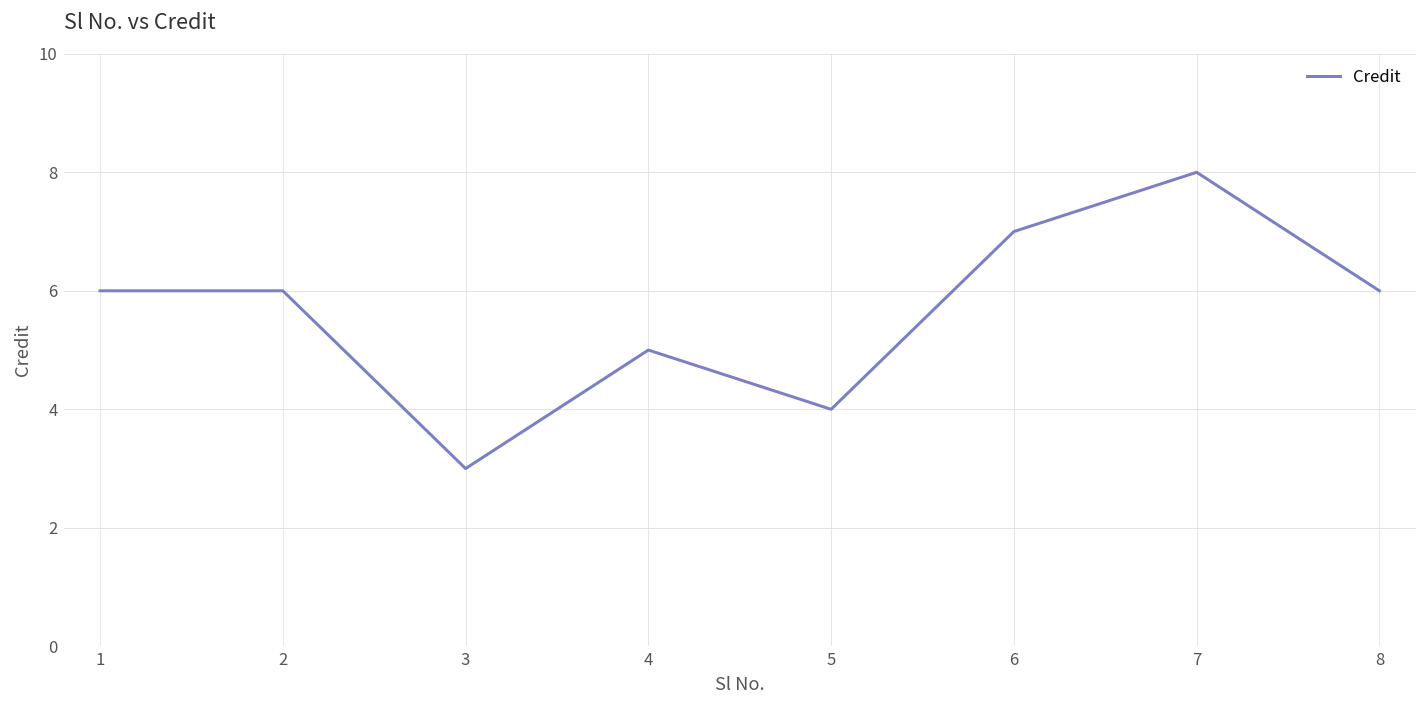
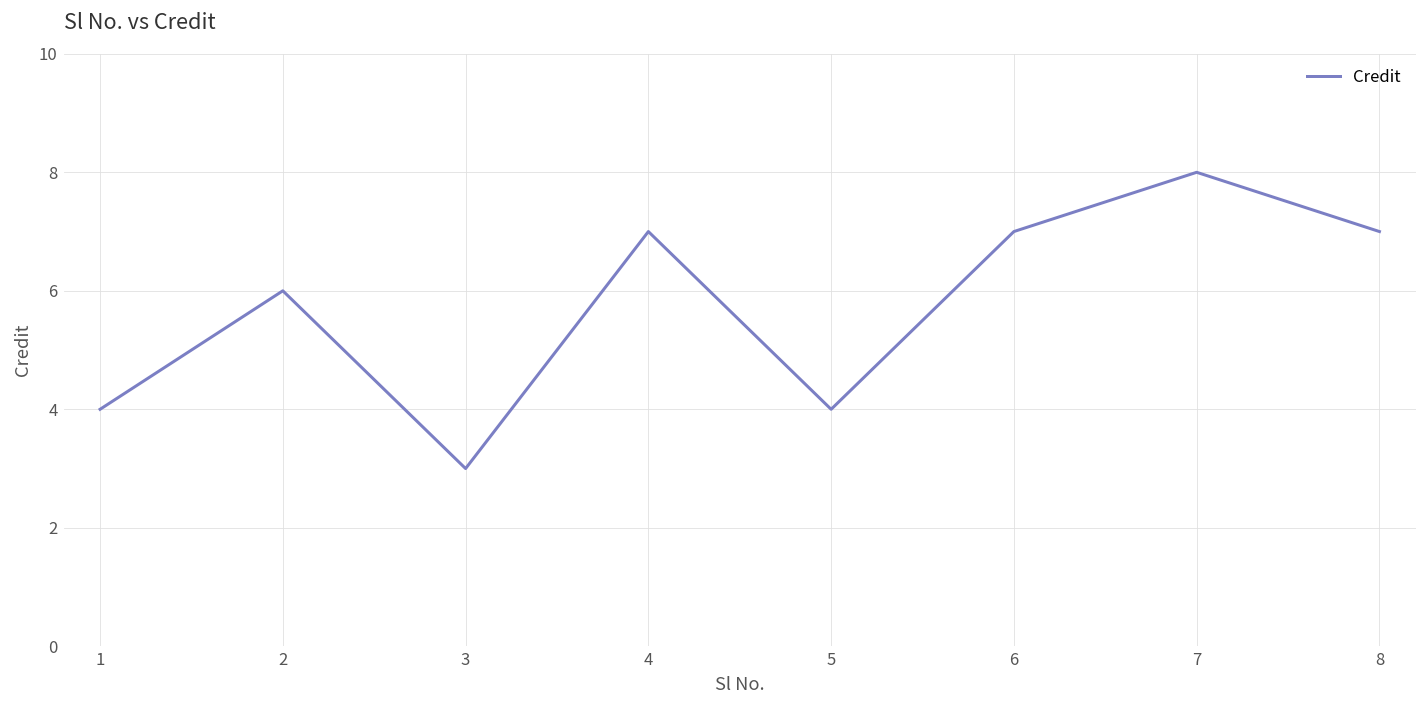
  {
-   "1": 6,
+   "1": 4,
    "2": 6,
    "3": 3,
-   "4": 5,
+   "4": 7,
    "5": 4,
    "6": 7,
    "7": 8,
-   "8": 6
+   "8": 7
  }
